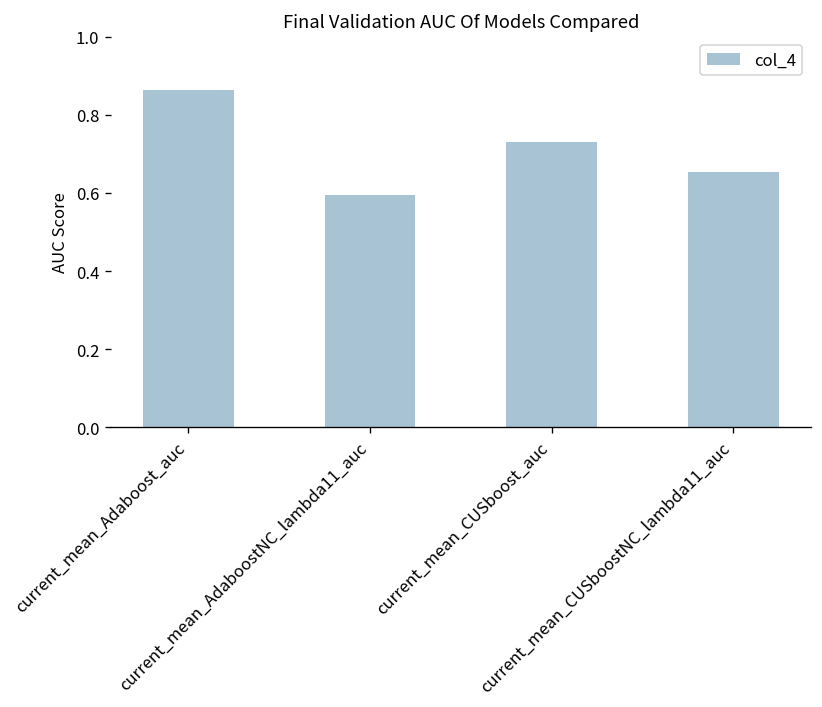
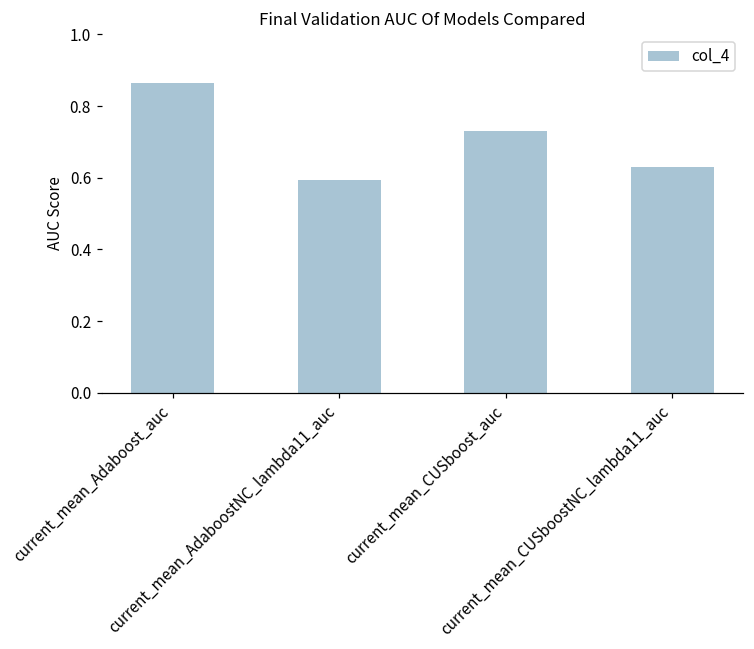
  {
    "current_mean_Adaboost_auc": 0.86,
    "current_mean_AdaboostNC_lambda11_auc": 0.59,
    "current_mean_CUSboost_auc": 0.73,
-   "current_mean_CUSboostNC_lambda11_auc": 0.65
+   "current_mean_CUSboostNC_lambda11_auc": 0.63
  }
